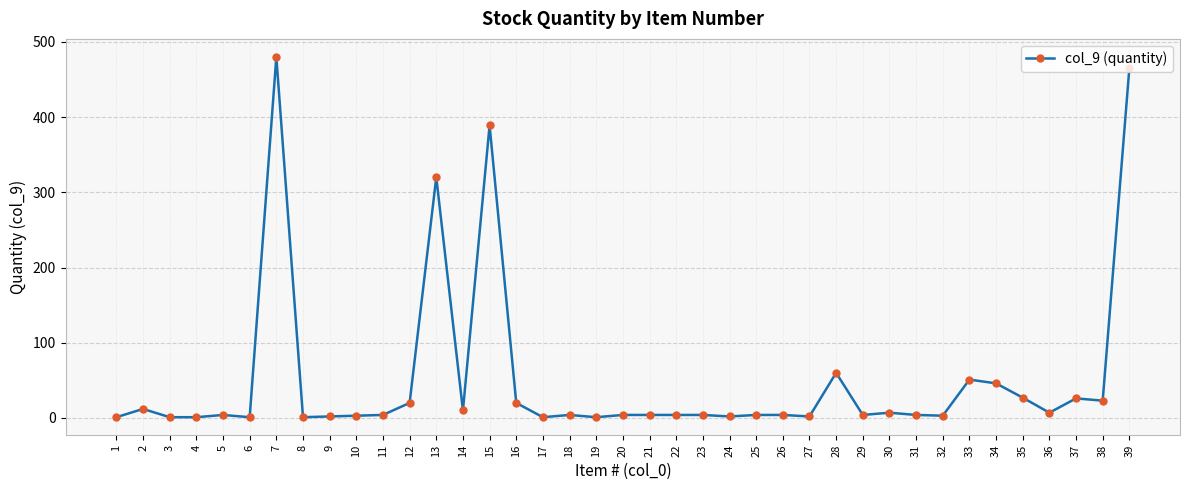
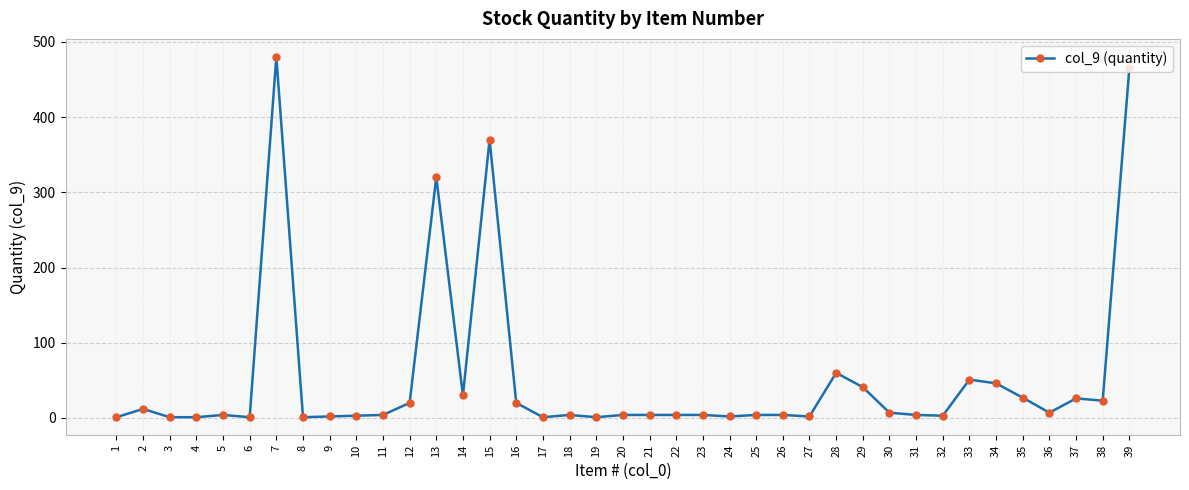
  {
    "1": 0,
    "2": 10,
    "3": 0,
    "4": 0,
    "5": 0,
    "6": 0,
    "7": 480,
    "8": 0,
    "9": 0,
    "10": 0,
    "11": 0,
    "12": 20,
    "13": 320,
-   "14": 10,
-   "15": 390,
+   "14": 30,
+   "15": 370,
    "16": 20,
    "17": 0,
    "18": 0,
    "19": 0,
    "20": 0,
    "21": 0,
    "22": 0,
    "23": 0,
    "24": 0,
    "25": 0,
    "26": 0,
    "27": 0,
    "28": 60,
-   "29": 0,
+   "29": 40,
    "30": 10,
    "31": 0,
    "32": 0,
    "33": 50,
    "34": 50,
    "35": 30,
    "36": 10,
    "37": 30,
    "38": 20
  }
